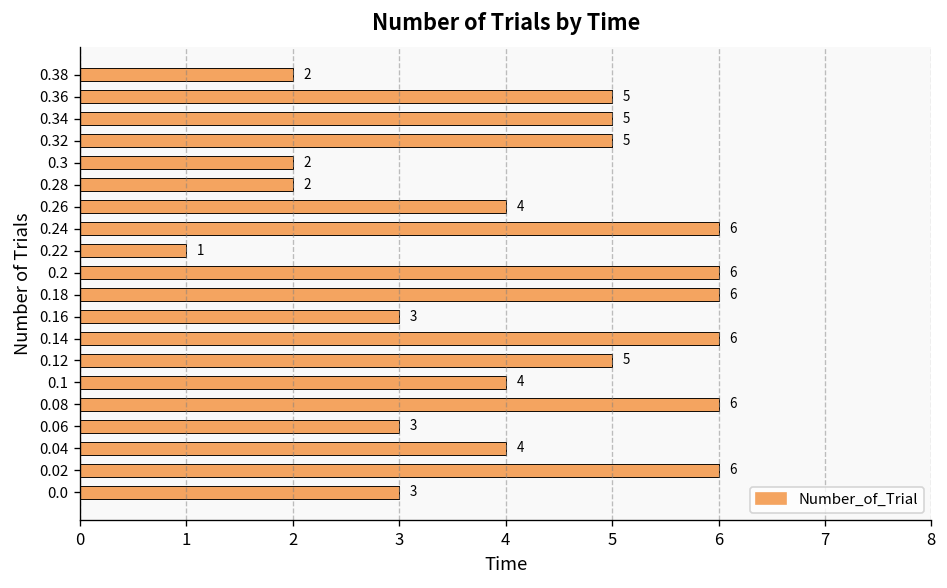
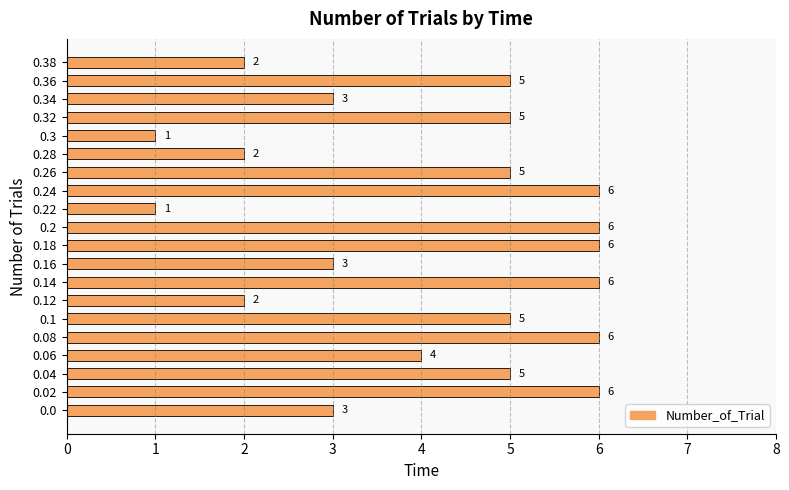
  {
    "Number_of_Trial": {
-     "0.34": 5,
-     "0.3": 2,
-     "0.26": 4,
+     "0.34": 3,
+     "0.3": 1,
+     "0.26": 5,
      "0.24": 6,
      "0.2": 6,
      "0.18": 6,
      "0.14": 6,
-     "0.12": 5,
-     "0.1": 4,
+     "0.12": 2,
+     "0.1": 5,
      "0.08": 6,
-     "0.06": 3,
-     "0.04": 4,
+     "0.06": 4,
+     "0.04": 5,
      "0.02": 6
    }
  }
